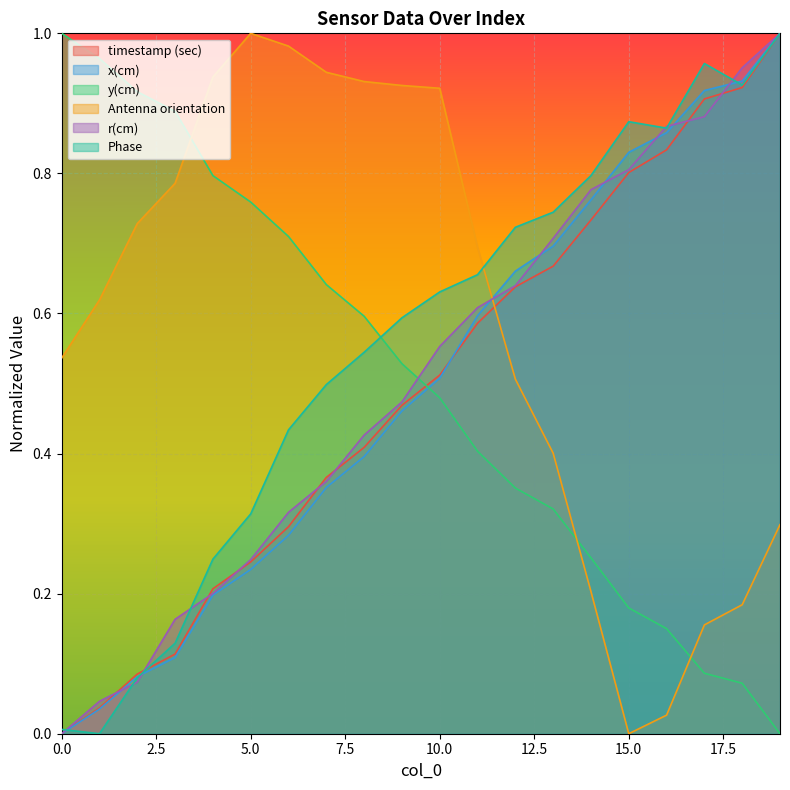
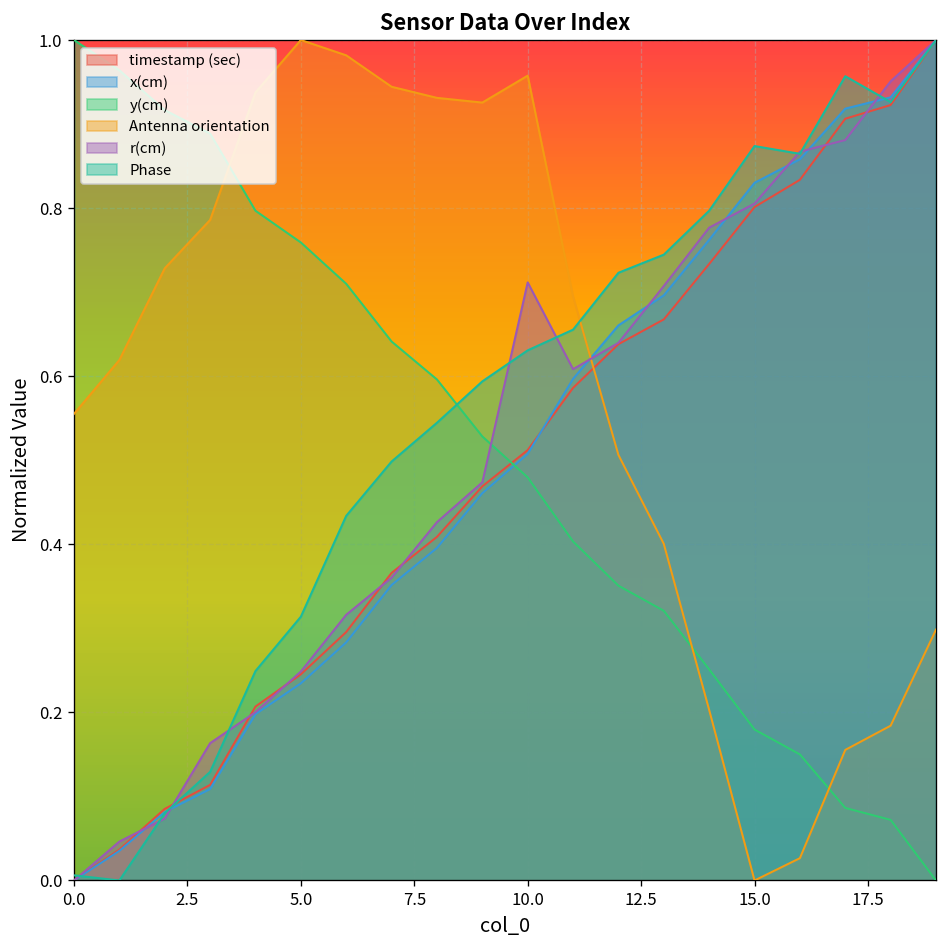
  {
    "timestamp (sec)": {
      "10.0": 0.51,
      "15.0": 0.80
    },
    "Antenna orientation": {
-     "0.0": 0.54,
+     "0.0": 0.56,
      "5.0": 1.00,
-     "10.0": 0.92,
+     "10.0": 0.96,
      "15.0": 0.00
    },
    "r(cm)": {
-     "10.0": 0.55,
+     "10.0": 0.71,
      "15.0": 0.81
    }
  }
